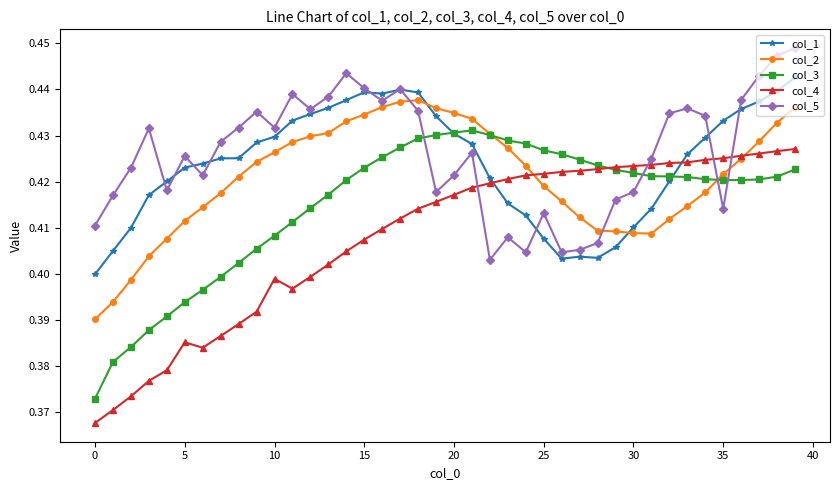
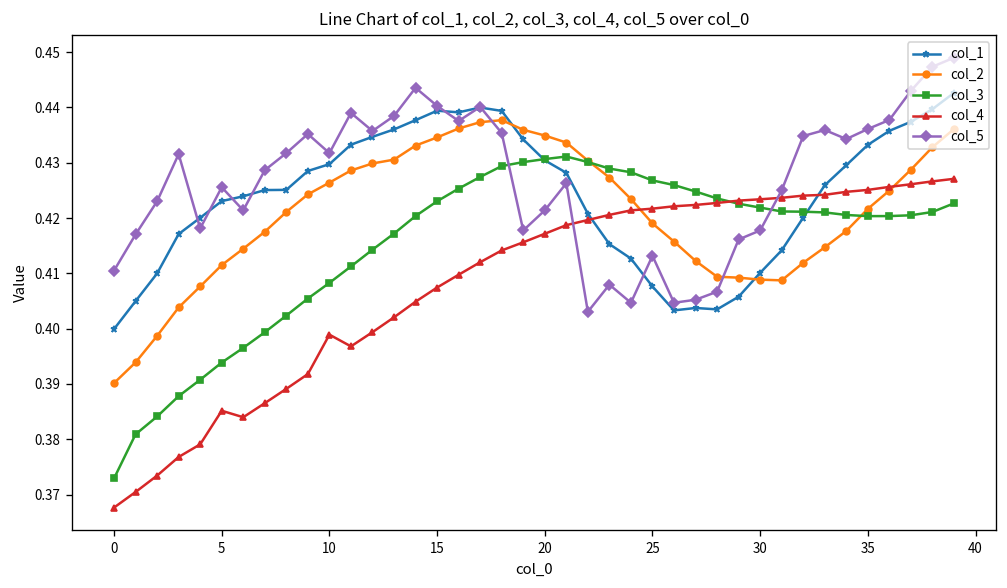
  {
    "col_1": {
      "0": 0.400,
      "5": 0.423,
      "10": 0.430,
      "15": 0.439,
      "25": 0.408,
      "30": 0.410,
      "35": 0.433
    },
    "col_2": {
      "0": 0.390,
      "5": 0.411,
      "10": 0.426,
      "15": 0.435,
      "20": 0.435,
      "25": 0.419,
      "30": 0.409,
      "35": 0.422
    },
    "col_3": {
      "0": 0.373,
      "5": 0.394,
      "10": 0.408,
      "15": 0.423,
      "25": 0.427,
      "30": 0.422,
      "35": 0.420
    },
    "col_4": {
      "0": 0.368,
      "5": 0.385,
      "10": 0.399,
      "15": 0.407,
      "20": 0.417,
      "25": 0.422,
      "30": 0.423,
      "35": 0.425
    },
    "col_5": {
      "0": 0.410,
      "5": 0.426,
      "10": 0.432,
      "15": 0.440,
      "20": 0.421,
      "25": 0.413,
      "30": 0.418,
-     "35": 0.414
+     "35": 0.436
    }
  }
